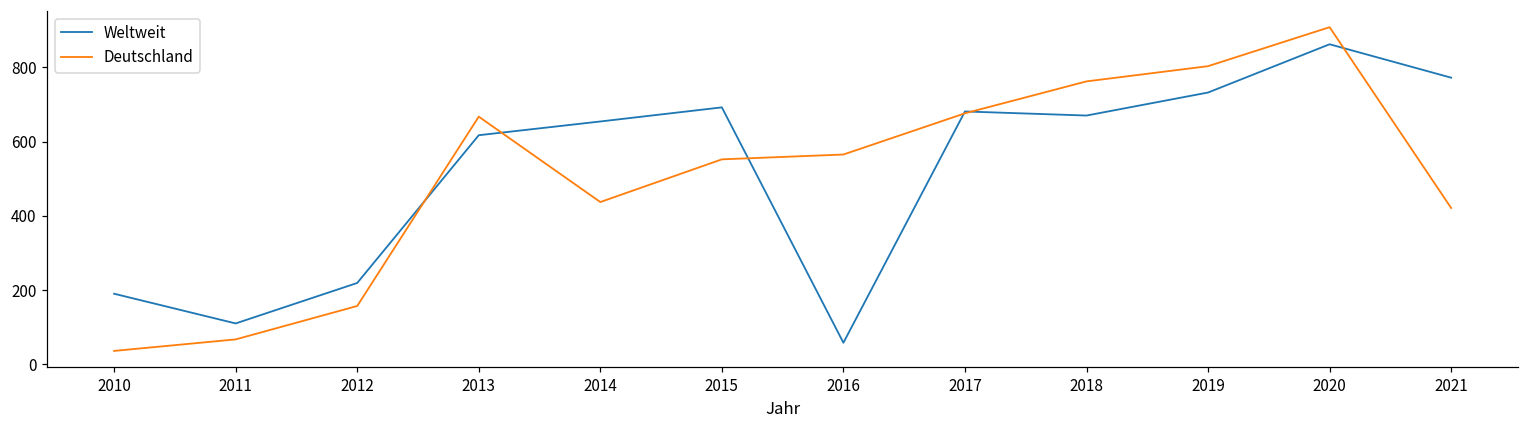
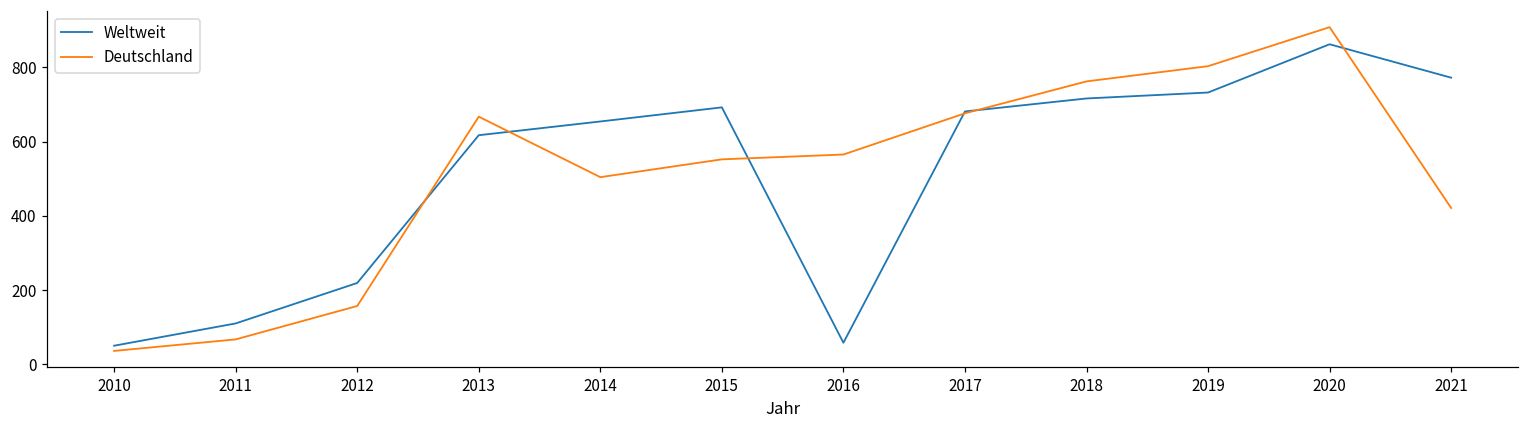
  {
    "Weltweit": {
-     "2010": 190,
+     "2010": 50,
      "2011": 110,
      "2012": 220,
      "2013": 620,
      "2014": 650,
      "2015": 690,
      "2016": 60,
-     "2018": 670,
+     "2018": 720,
      "2019": 730,
      "2020": 860,
      "2021": 770
    },
    "Deutschland": {
      "2010": 40,
      "2011": 70,
      "2012": 160,
      "2013": 670,
-     "2014": 440,
+     "2014": 500,
      "2015": 550,
      "2016": 570,
      "2018": 760,
      "2019": 800,
      "2020": 910,
      "2021": 420
    }
  }
